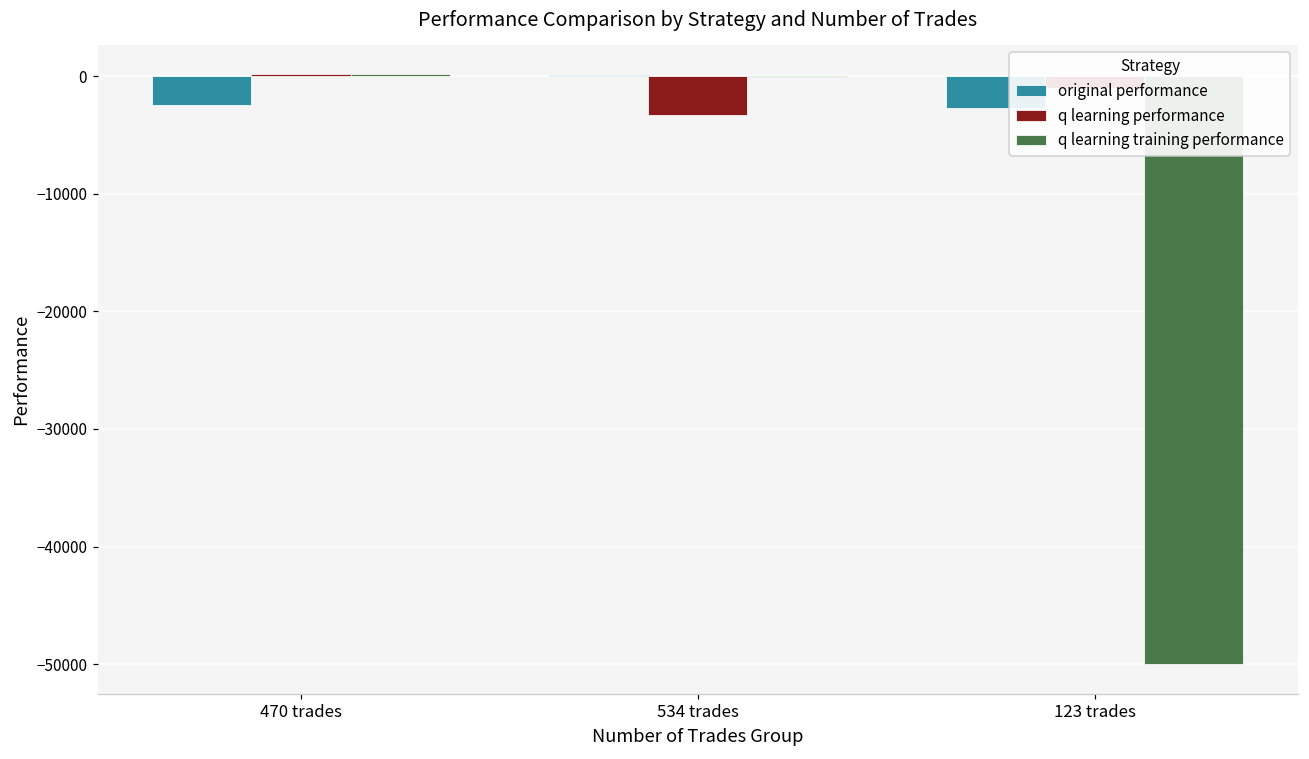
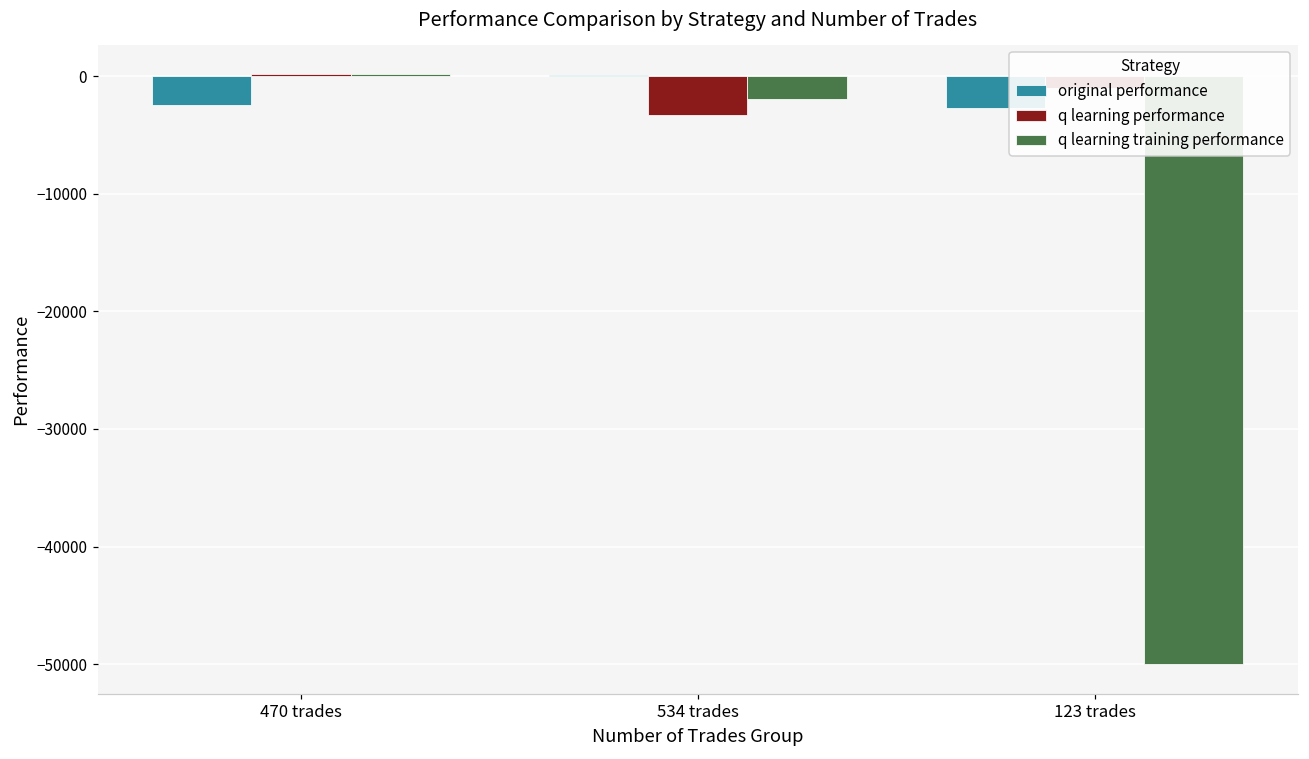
  {
    "original performance": {
      "470 trades": -2400,
      "123 trades": -2700
    },
    "q learning performance": {
      "534 trades": -3300
    },
    "q learning training performance": {
-     "534 trades": -100,
+     "534 trades": -1900,
      "123 trades": -50000
    }
  }
